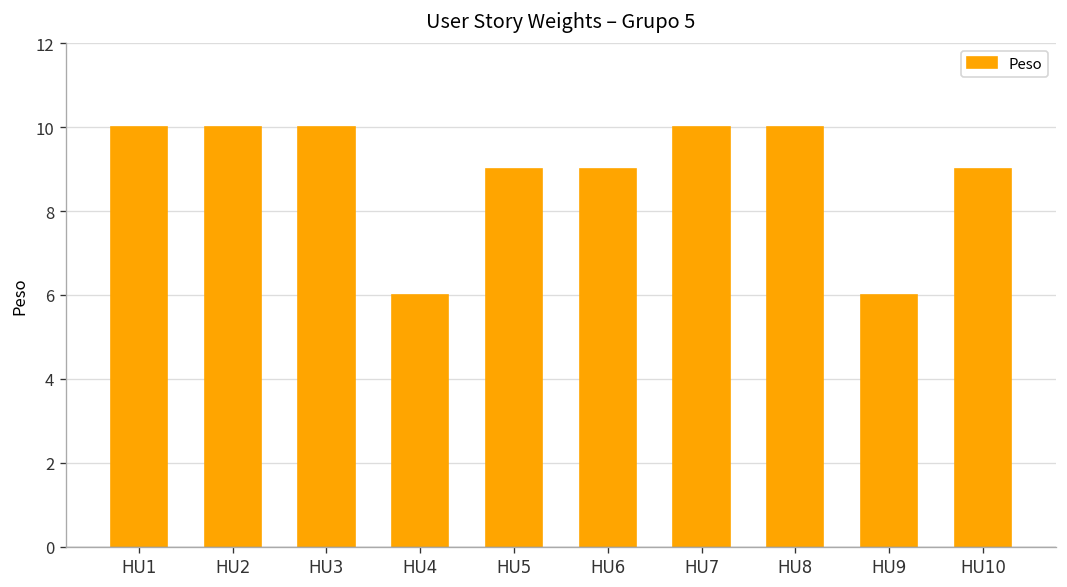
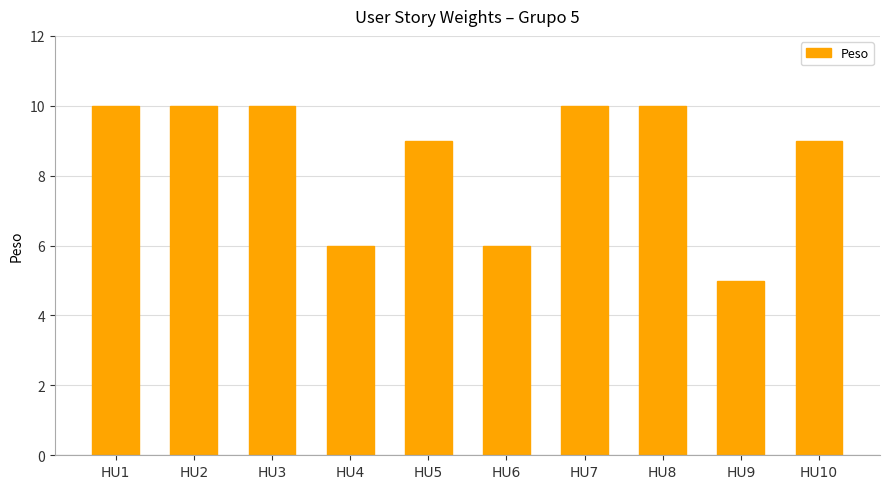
  {
    "HU1": 10,
    "HU2": 10,
    "HU3": 10,
    "HU4": 6,
    "HU5": 9,
-   "HU6": 9,
+   "HU6": 6,
    "HU7": 10,
    "HU8": 10,
-   "HU9": 6,
+   "HU9": 5,
    "HU10": 9
  }
